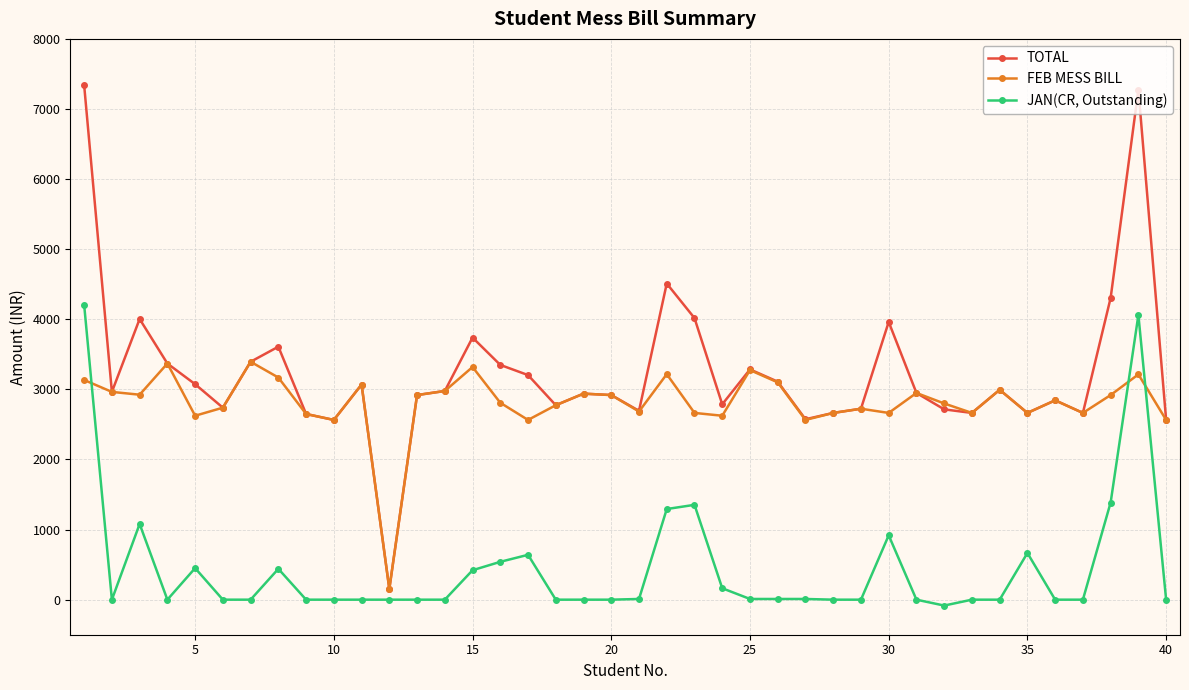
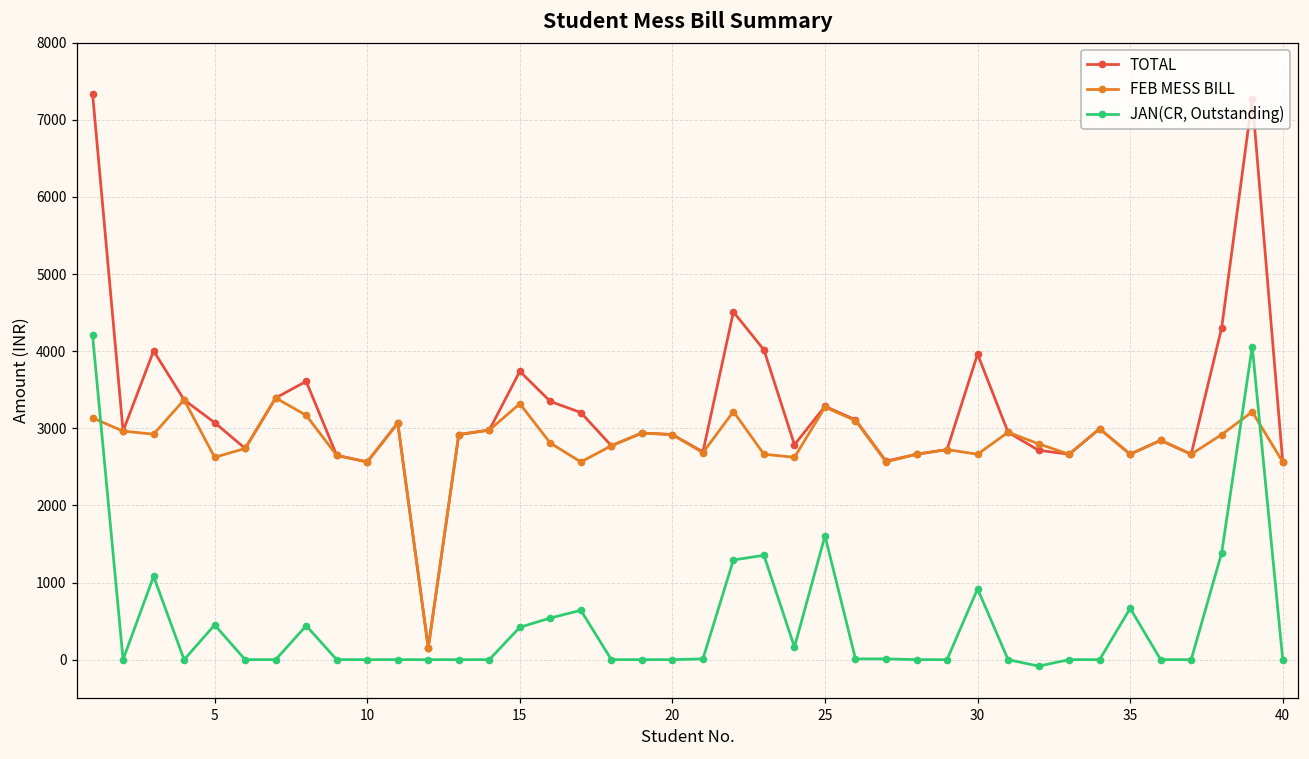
  {
    "JAN(CR, Outstanding)": {
      "5": 500,
      "10": 0,
      "15": 400,
      "20": 0,
-     "25": 0,
+     "25": 1600,
      "30": 900,
      "35": 700,
      "40": 0
    }
  }
